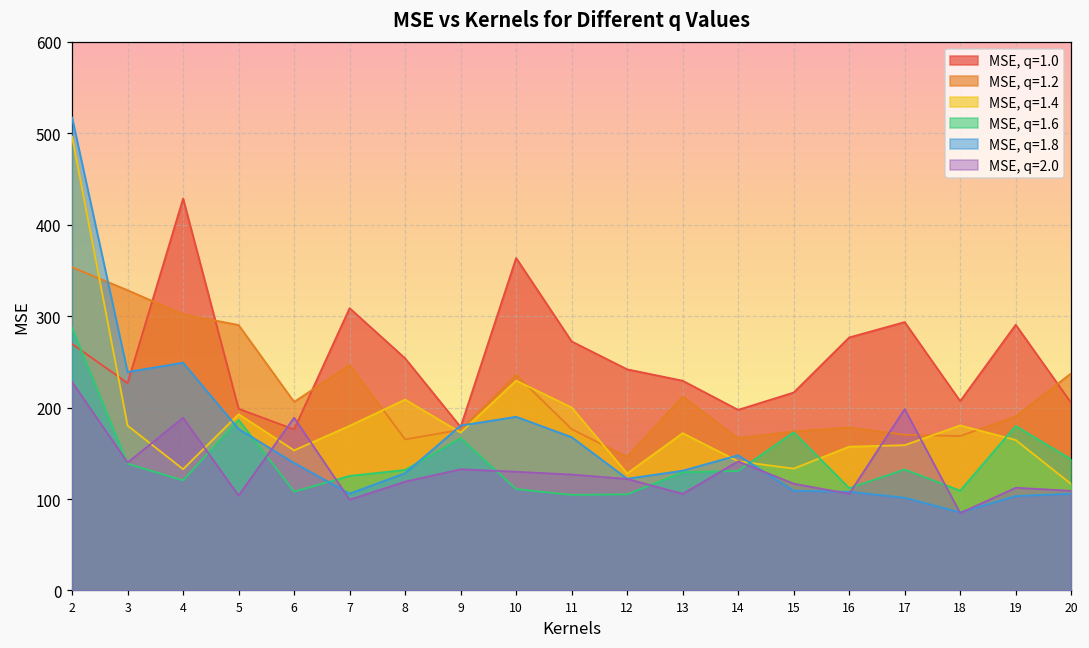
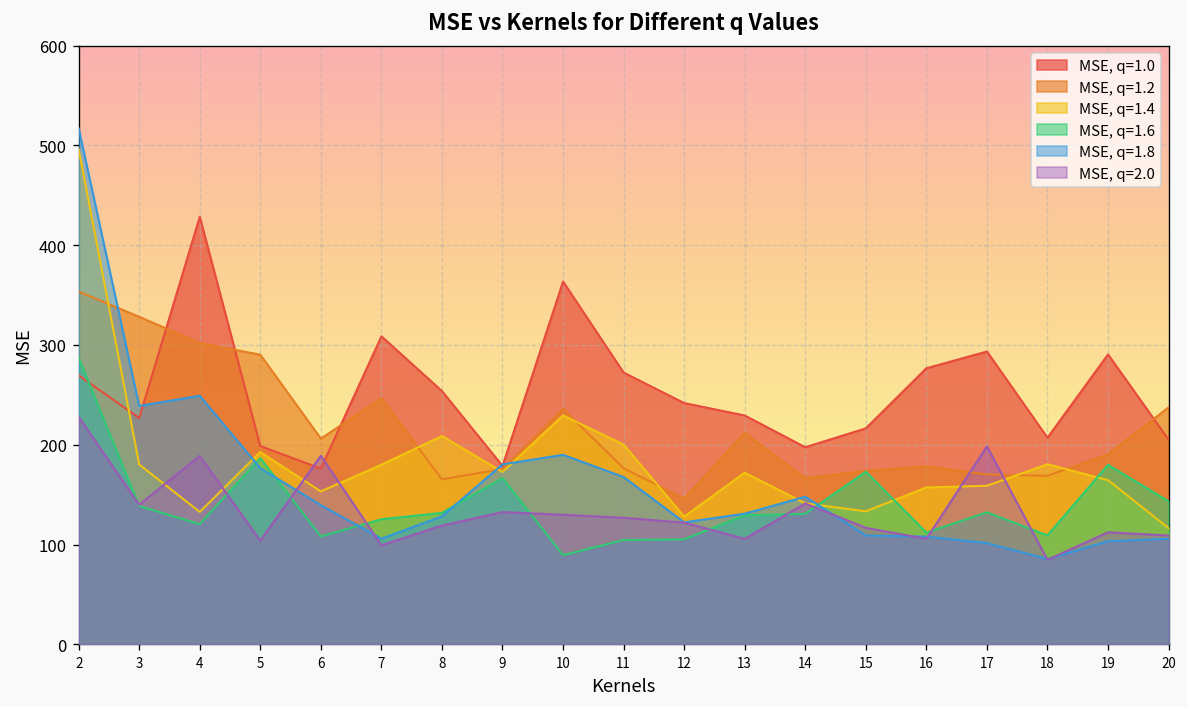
  {
    "MSE, q=1.4": {
      "2": 500,
      "3": 180,
      "4": 130,
      "5": 190,
      "6": 150,
      "7": 180,
      "8": 210,
      "10": 230,
      "11": 200,
      "12": 130,
      "13": 170,
      "15": 130,
      "16": 160,
      "17": 160,
      "18": 180,
      "19": 160,
      "20": 120
    },
    "MSE, q=1.6": {
      "2": 290,
      "4": 120,
      "5": 190,
      "6": 110,
      "7": 130,
      "8": 130,
      "9": 170,
-     "10": 110,
+     "10": 90,
      "11": 100,
      "12": 110,
      "14": 130,
      "16": 110,
      "17": 130,
      "18": 110,
      "19": 180,
      "20": 140
    },
    "MSE, q=1.8": {
      "2": 520,
      "3": 240,
      "4": 250,
      "5": 180,
      "6": 140,
      "7": 110,
      "8": 130,
      "10": 190,
      "11": 170,
      "14": 150,
      "15": 110,
      "17": 100,
      "19": 100,
      "20": 110
    },
    "MSE, q=2.0": {
      "2": 230,
      "4": 190,
      "5": 100,
      "6": 190,
      "7": 100,
      "8": 120,
      "9": 130,
      "10": 130,
      "11": 130,
      "13": 110,
      "15": 120,
      "17": 200,
      "19": 110,
      "20": 110
    }
  }
